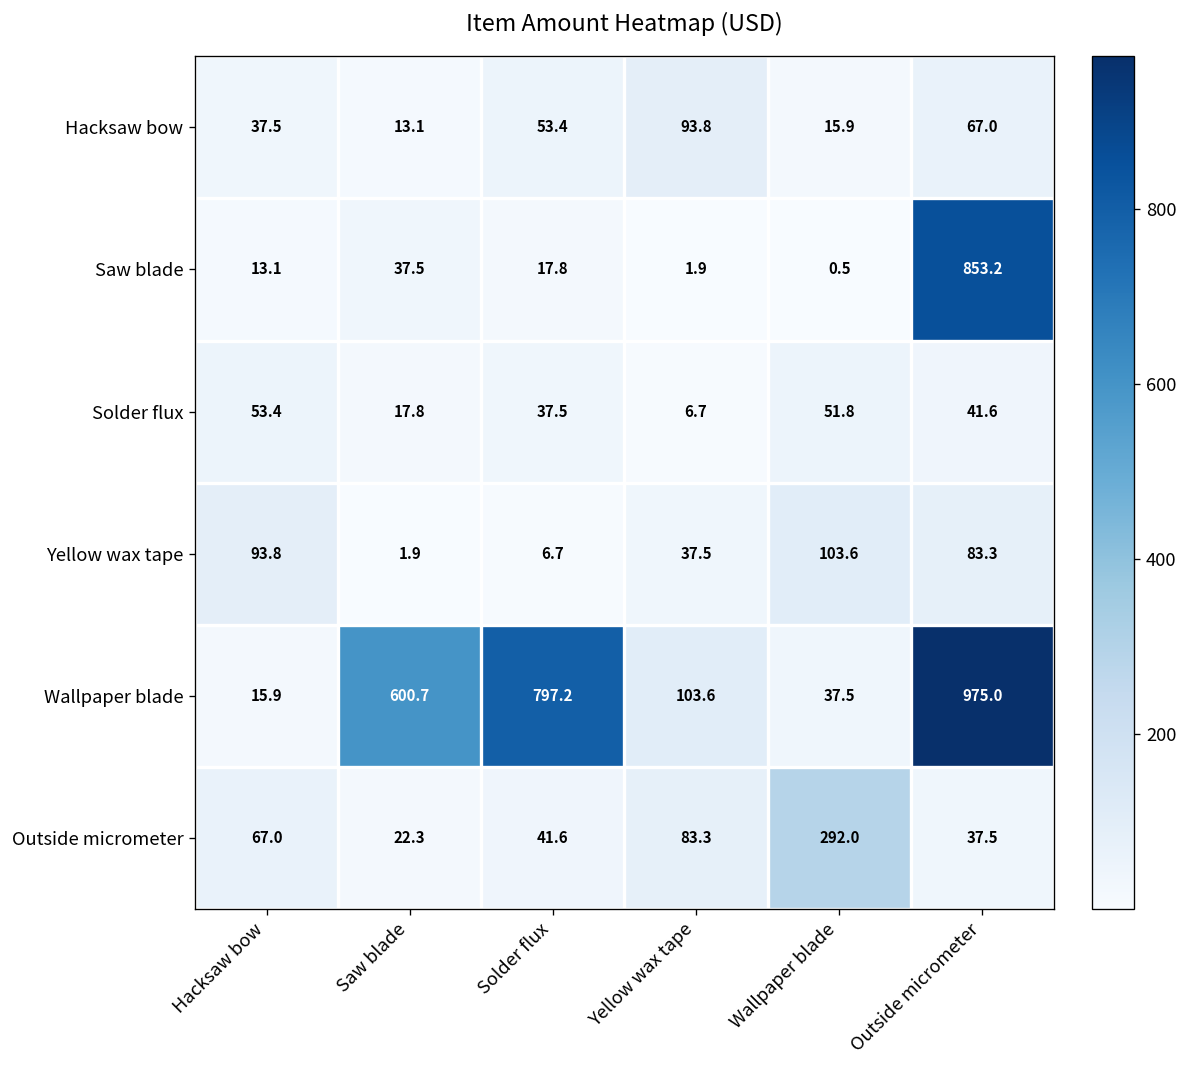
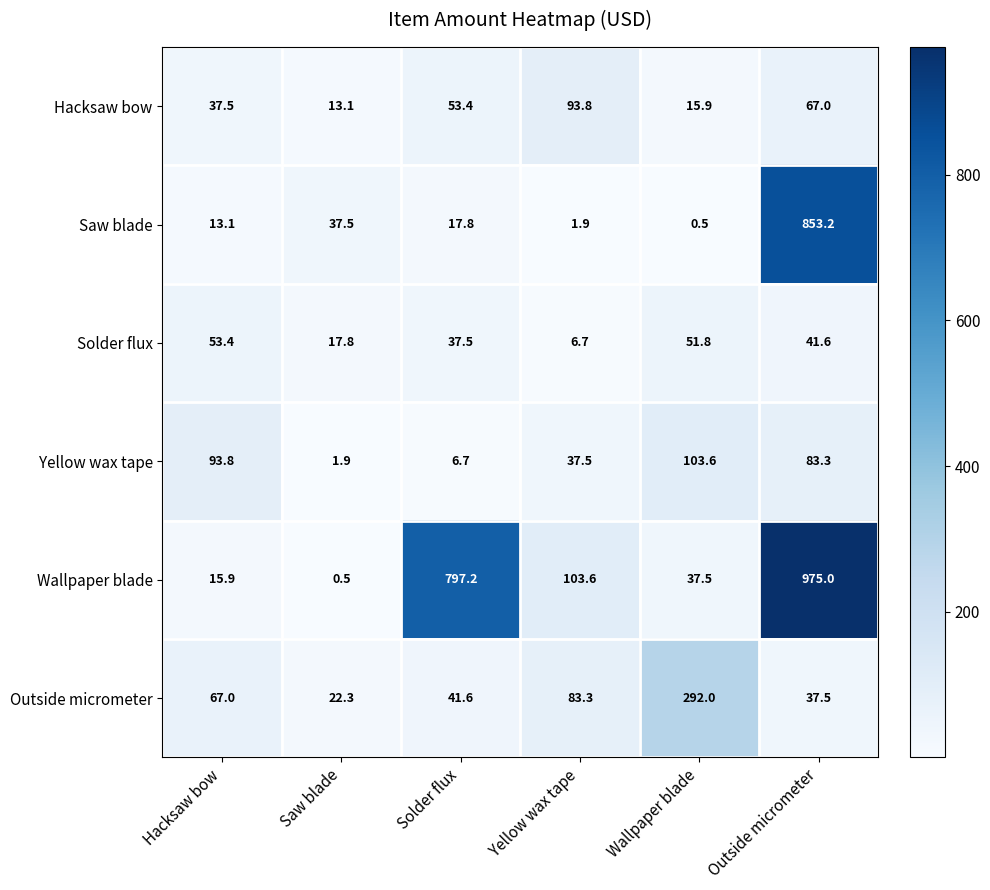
  {
    "Hacksaw bow": {
      "Hacksaw bow": 37.5,
      "Saw blade": 13.1,
      "Solder flux": 53.4,
      "Yellow wax tape": 93.8,
      "Wallpaper blade": 15.9,
      "Outside micrometer": 67.0
    },
    "Saw blade": {
      "Hacksaw bow": 13.1,
      "Saw blade": 37.5,
      "Solder flux": 17.8,
      "Yellow wax tape": 1.9,
      "Wallpaper blade": 0.5,
      "Outside micrometer": 853.2
    },
    "Solder flux": {
      "Hacksaw bow": 53.4,
      "Saw blade": 17.8,
      "Solder flux": 37.5,
      "Yellow wax tape": 6.7,
      "Wallpaper blade": 51.8,
      "Outside micrometer": 41.6
    },
    "Yellow wax tape": {
      "Hacksaw bow": 93.8,
      "Saw blade": 1.9,
      "Solder flux": 6.7,
      "Yellow wax tape": 37.5,
      "Wallpaper blade": 103.6,
      "Outside micrometer": 83.3
    },
    "Wallpaper blade": {
      "Hacksaw bow": 15.9,
-     "Saw blade": 600.7,
+     "Saw blade": 0.5,
      "Solder flux": 797.2,
      "Yellow wax tape": 103.6,
      "Wallpaper blade": 37.5,
      "Outside micrometer": 975.0
    },
    "Outside micrometer": {
      "Hacksaw bow": 67.0,
      "Saw blade": 22.3,
      "Solder flux": 41.6,
      "Yellow wax tape": 83.3,
      "Wallpaper blade": 292.0,
      "Outside micrometer": 37.5
    }
  }
